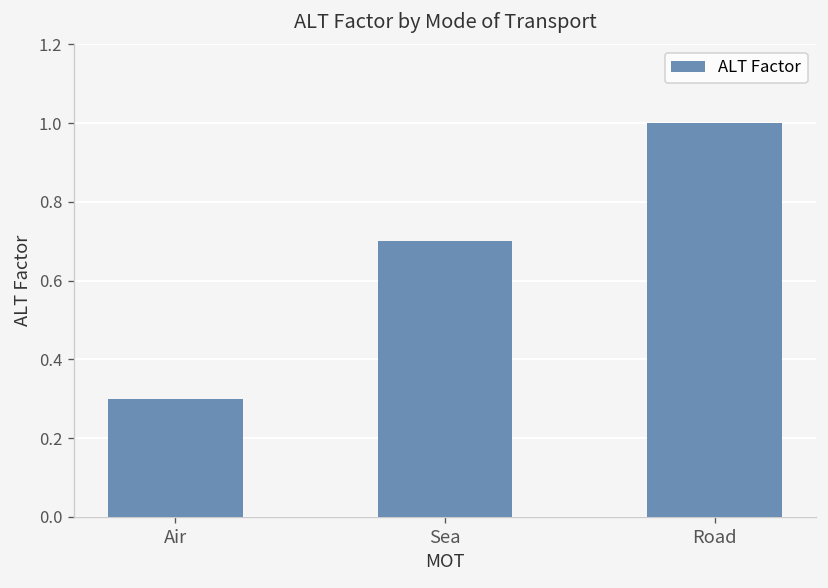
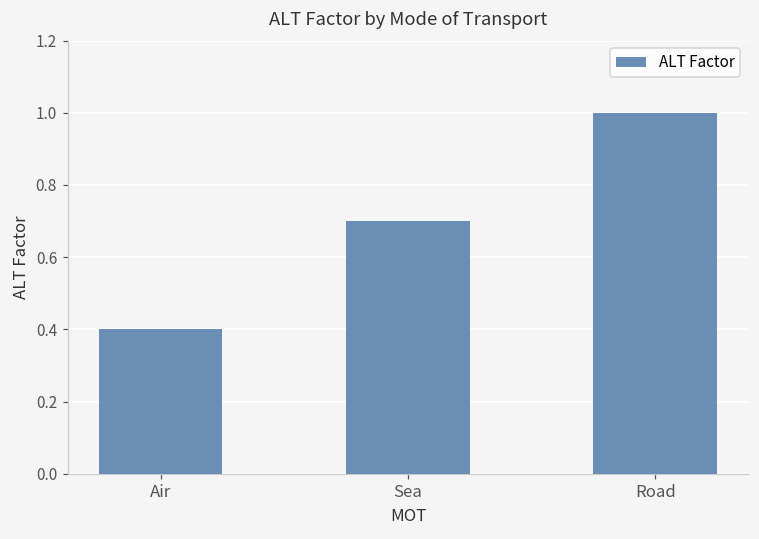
  {
-   "Air": 0.3,
+   "Air": 0.4,
    "Sea": 0.7,
    "Road": 1.0
  }
